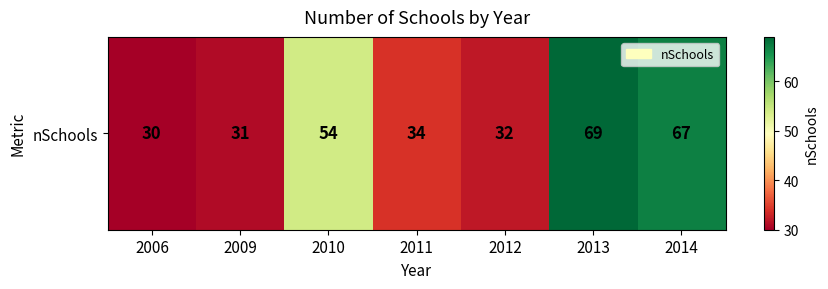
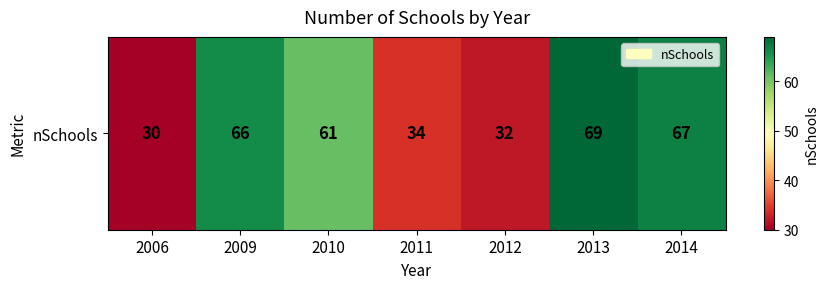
  {
    "nSchools": {
      "2006": 30,
-     "2009": 31,
-     "2010": 54,
+     "2009": 66,
+     "2010": 61,
      "2011": 34,
      "2012": 32,
      "2013": 69,
      "2014": 67
    }
  }
